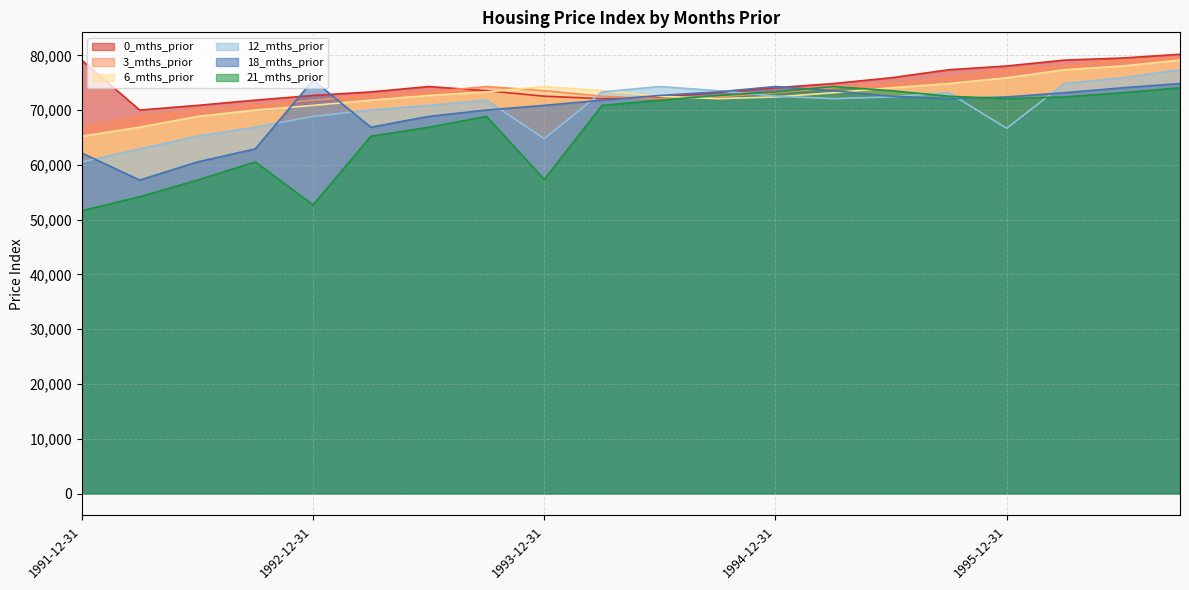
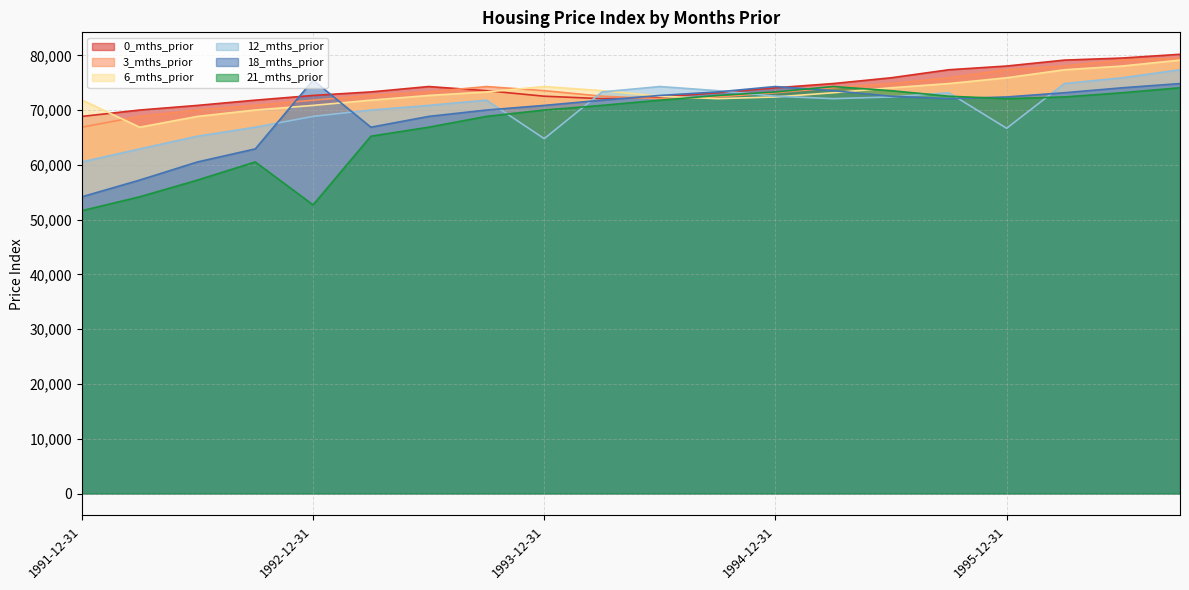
  {
    "0_mths_prior": {
-     "1991-12-31": "79,000",
+     "1991-12-31": "69,000",
      "1992-12-31": "73,000",
      "1993-12-31": "73,000",
      "1995-12-31": "78,000"
    },
    "3_mths_prior": {
      "1991-12-31": "67,000",
      "1992-12-31": "72,000",
      "1993-12-31": "74,000",
      "1995-12-31": "77,000"
    },
    "6_mths_prior": {
-     "1991-12-31": "65,000",
+     "1991-12-31": "72,000",
      "1992-12-31": "71,000",
      "1993-12-31": "74,000",
      "1995-12-31": "76,000"
    },
    "12_mths_prior": {
      "1991-12-31": "61,000",
      "1992-12-31": "69,000",
      "1993-12-31": "65,000",
      "1995-12-31": "67,000"
    },
    "18_mths_prior": {
-     "1991-12-31": "62,000",
+     "1991-12-31": "54,000",
      "1993-12-31": "71,000"
    },
    "21_mths_prior": {
      "1991-12-31": "52,000",
      "1992-12-31": "53,000",
-     "1993-12-31": "57,000"
+     "1993-12-31": "70,000"
    }
  }
